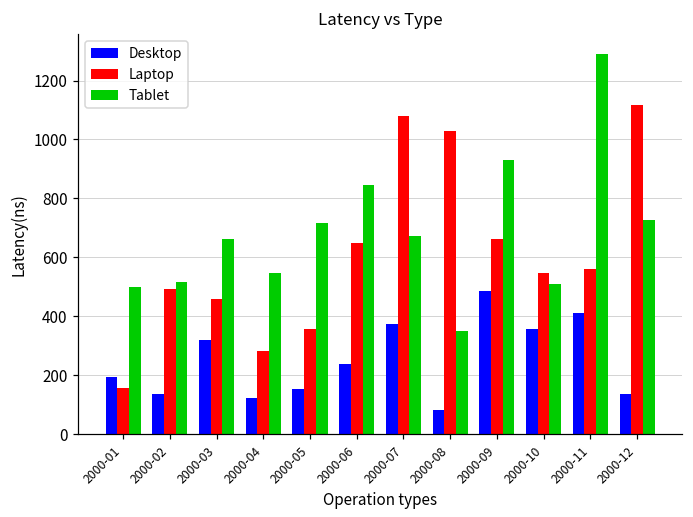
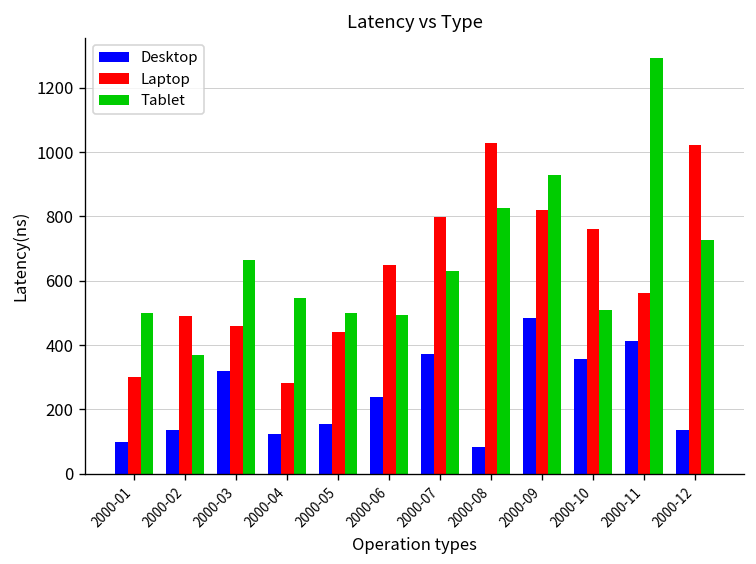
  {
    "Desktop": {
-     "2000-01": 200,
+     "2000-01": 100,
      "2000-02": 140,
      "2000-03": 320,
      "2000-04": 120,
      "2000-05": 150,
      "2000-06": 240,
      "2000-07": 370,
      "2000-08": 80,
      "2000-09": 480,
      "2000-10": 360,
      "2000-11": 410,
      "2000-12": 140
    },
    "Laptop": {
-     "2000-01": 160,
+     "2000-01": 300,
      "2000-02": 490,
      "2000-03": 460,
      "2000-04": 280,
-     "2000-05": 360,
+     "2000-05": 440,
      "2000-06": 650,
-     "2000-07": 1080,
+     "2000-07": 800,
      "2000-08": 1030,
-     "2000-09": 660,
-     "2000-10": 550,
+     "2000-09": 820,
+     "2000-10": 760,
      "2000-11": 560,
-     "2000-12": 1120
+     "2000-12": 1020
    },
    "Tablet": {
      "2000-01": 500,
-     "2000-02": 520,
+     "2000-02": 370,
      "2000-03": 660,
      "2000-04": 550,
-     "2000-05": 720,
-     "2000-06": 840,
-     "2000-07": 670,
-     "2000-08": 350,
+     "2000-05": 500,
+     "2000-06": 490,
+     "2000-07": 630,
+     "2000-08": 830,
      "2000-09": 930,
      "2000-10": 510,
      "2000-11": 1290,
      "2000-12": 730
    }
  }
